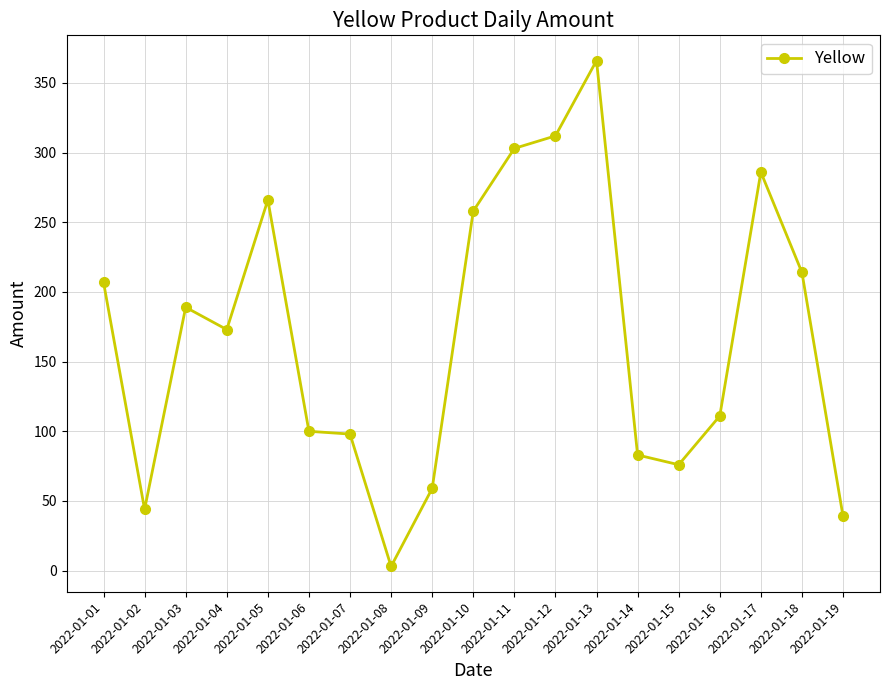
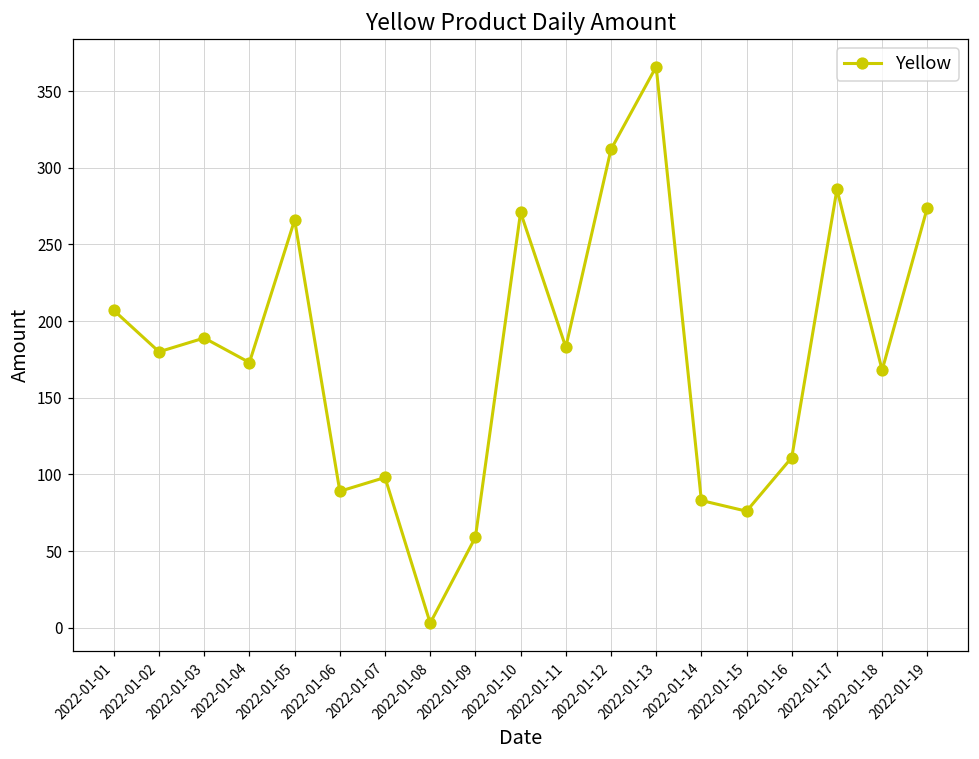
  {
    "2022-01-01": 207,
-   "2022-01-02": 44,
+   "2022-01-02": 180,
    "2022-01-03": 189,
    "2022-01-04": 173,
    "2022-01-05": 266,
-   "2022-01-06": 100,
+   "2022-01-06": 89,
    "2022-01-07": 98,
    "2022-01-08": 3,
    "2022-01-09": 59,
-   "2022-01-10": 258,
-   "2022-01-11": 303,
+   "2022-01-10": 271,
+   "2022-01-11": 183,
    "2022-01-12": 312,
    "2022-01-13": 366,
    "2022-01-14": 83,
    "2022-01-15": 76,
    "2022-01-16": 111,
    "2022-01-17": 286,
-   "2022-01-18": 214,
-   "2022-01-19": 39
+   "2022-01-18": 168,
+   "2022-01-19": 274
  }
